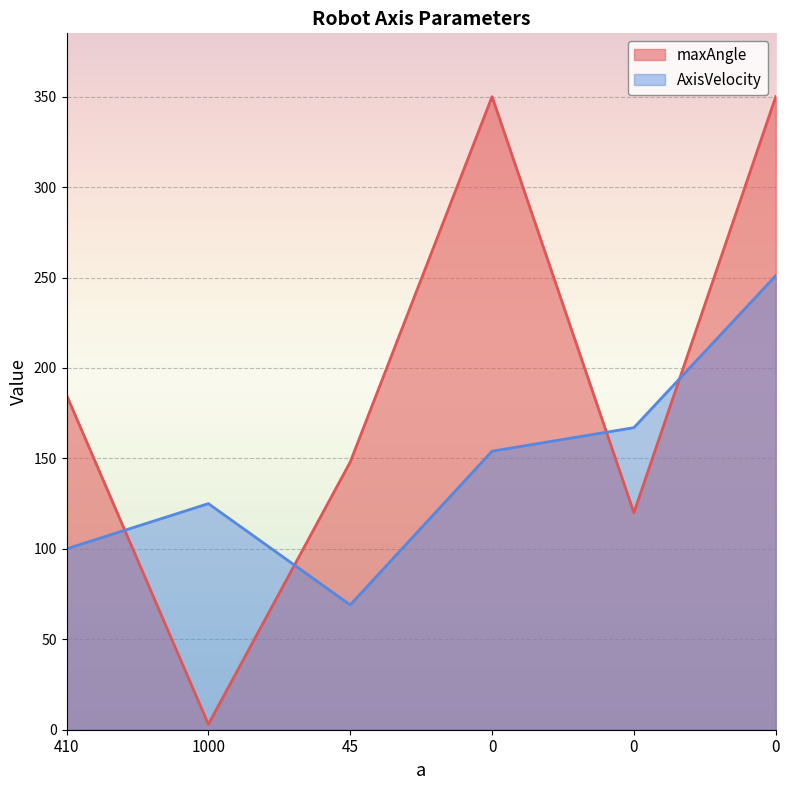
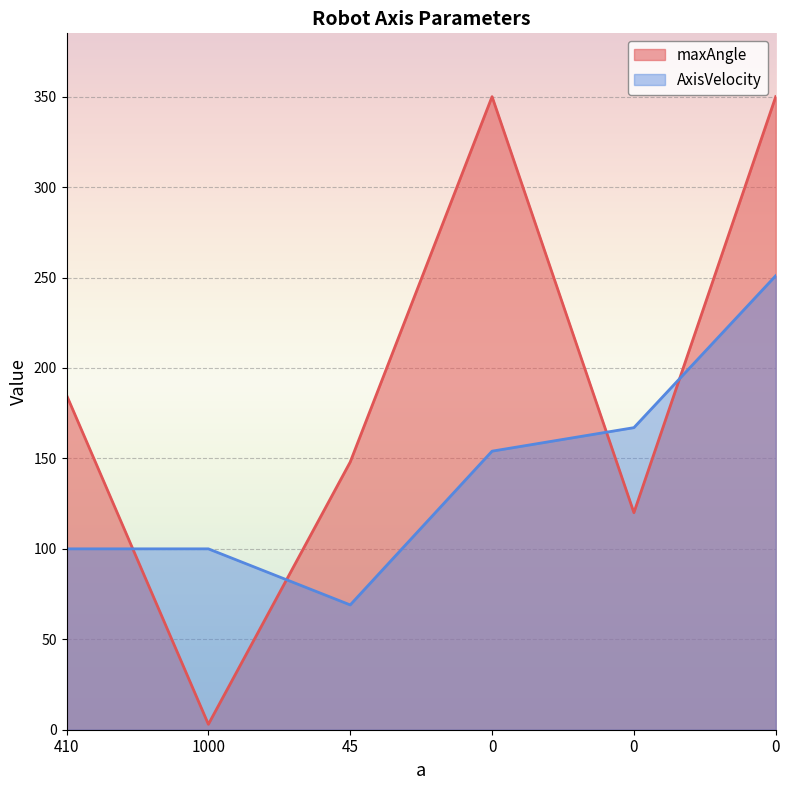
  {
    "maxAngle": {
      "410": 185,
      "1000": 3,
      "45": 148
    },
    "AxisVelocity": {
      "410": 100,
-     "1000": 125,
+     "1000": 100,
      "45": 69
    }
  }
